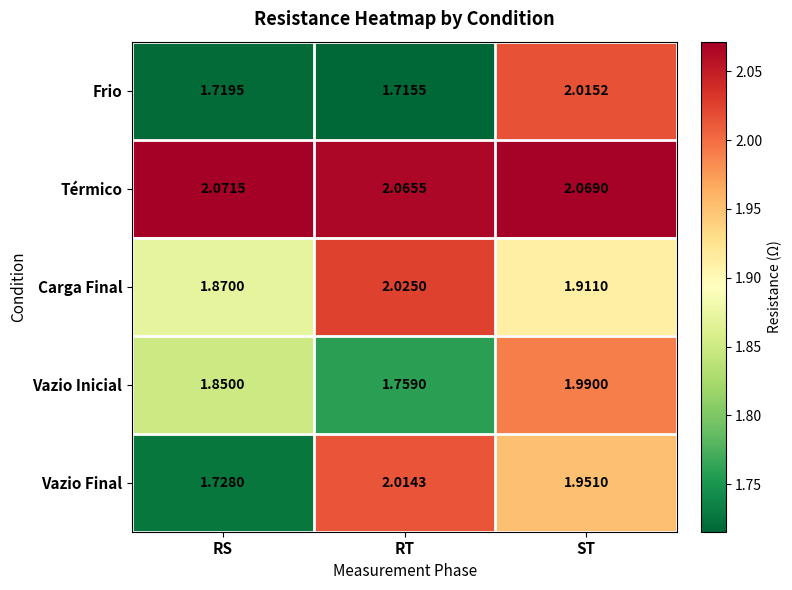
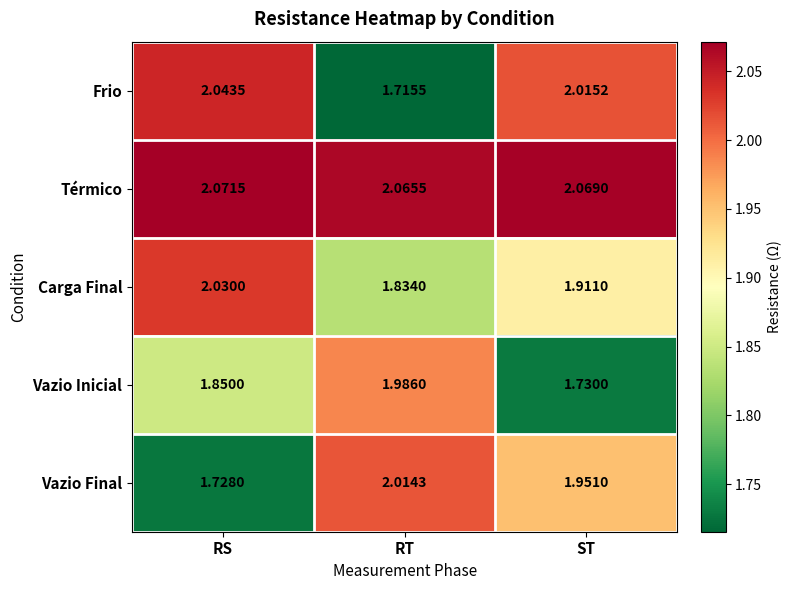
  {
    "Frio": {
-     "RS": 1.7195,
+     "RS": 2.0435,
      "RT": 1.7155,
      "ST": 2.0152
    },
    "Térmico": {
      "RS": 2.0715,
      "RT": 2.0655,
      "ST": 2.0690
    },
    "Carga Final": {
-     "RS": 1.8700,
-     "RT": 2.0250,
+     "RS": 2.0300,
+     "RT": 1.8340,
      "ST": 1.9110
    },
    "Vazio Inicial": {
      "RS": 1.8500,
-     "RT": 1.7590,
-     "ST": 1.9900
+     "RT": 1.9860,
+     "ST": 1.7300
    },
    "Vazio Final": {
      "RS": 1.7280,
      "RT": 2.0143,
      "ST": 1.9510
    }
  }
